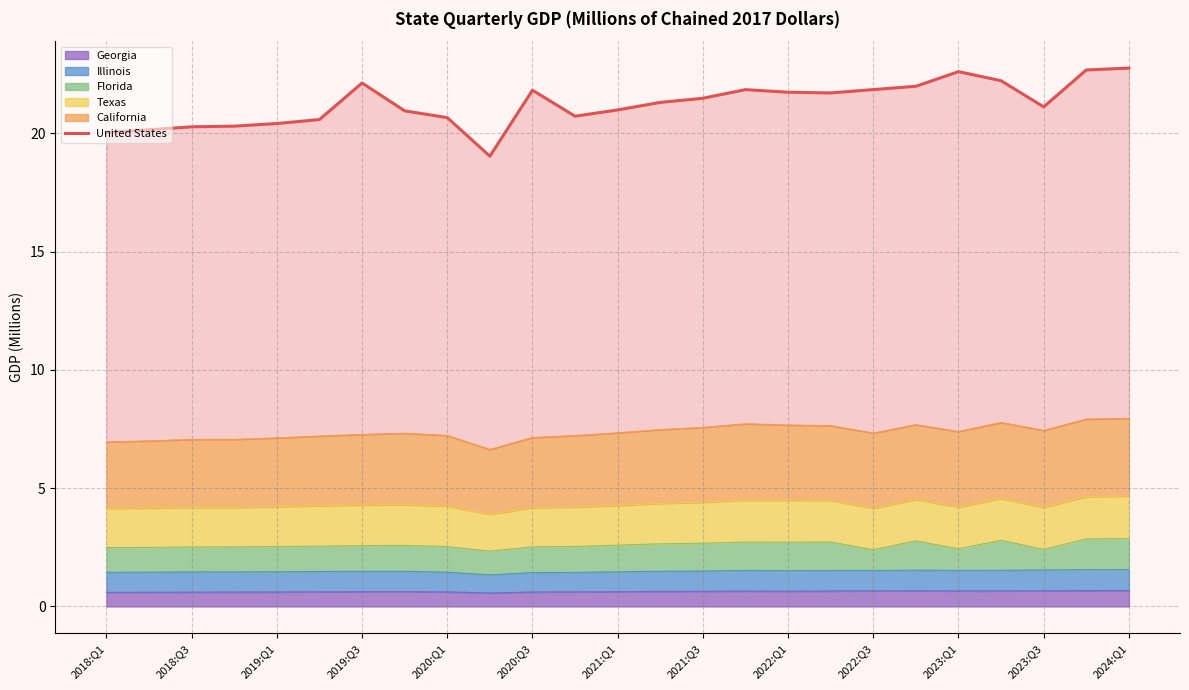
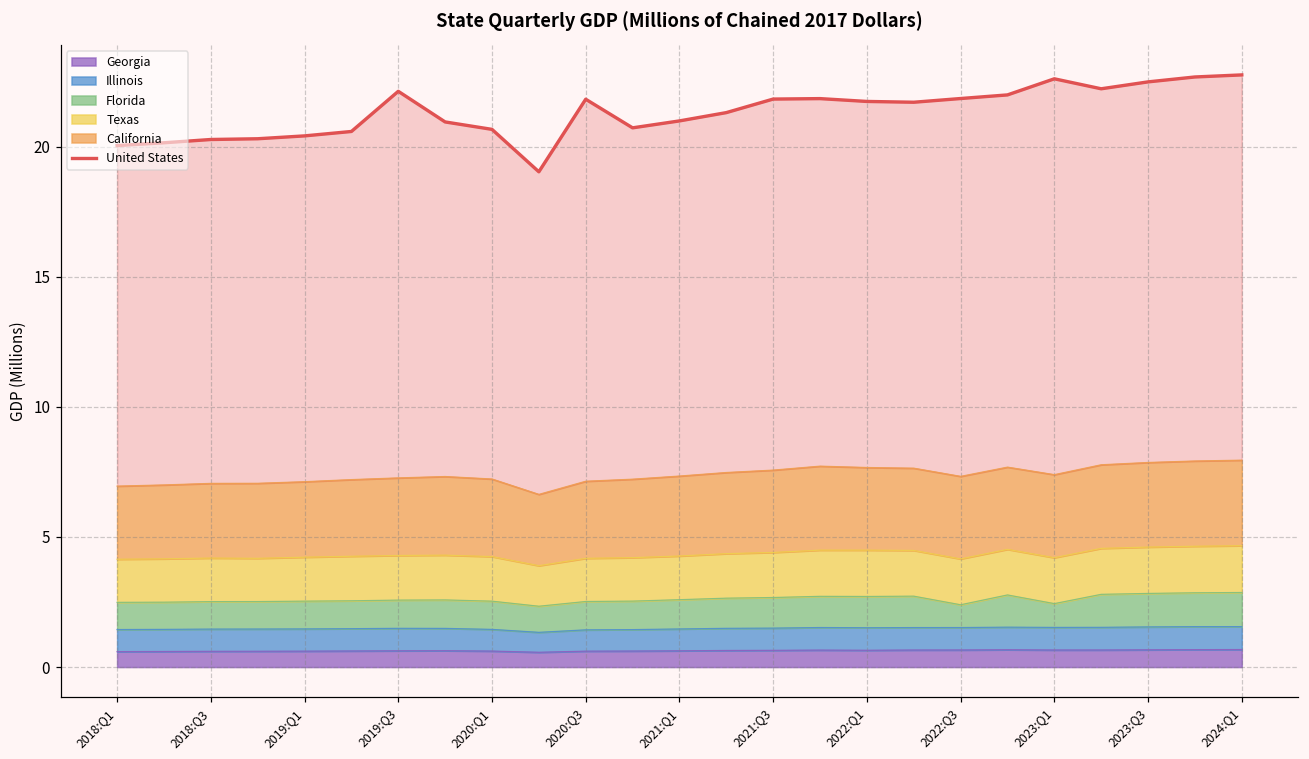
  {
    "Georgia": {
      "2018:Q1": 0.6,
      "2018:Q3": 0.6,
      "2019:Q1": 0.6,
      "2019:Q3": 0.6,
      "2020:Q1": 0.6,
      "2020:Q3": 0.6,
      "2021:Q1": 0.6,
      "2021:Q3": 0.6,
      "2022:Q1": 0.6,
      "2022:Q3": 0.7,
      "2023:Q1": 0.7,
      "2023:Q3": 0.7,
      "2024:Q1": 0.7
    },
    "Florida": {
-     "2023:Q3": 0.9
+     "2023:Q3": 1.3
    },
    "United States": {
-     "2021:Q3": 21.5,
-     "2023:Q3": 21.1
+     "2021:Q3": 21.8,
+     "2023:Q3": 22.5
    }
  }
